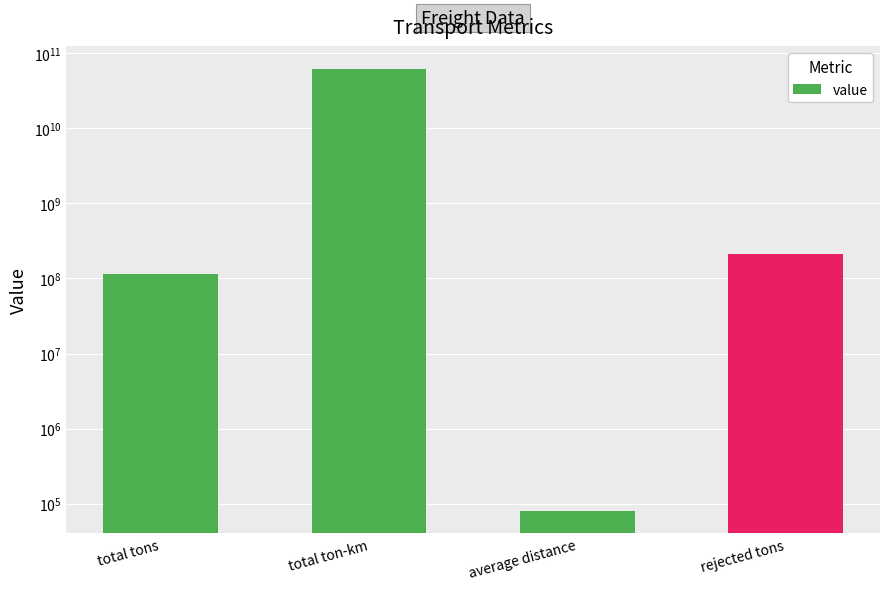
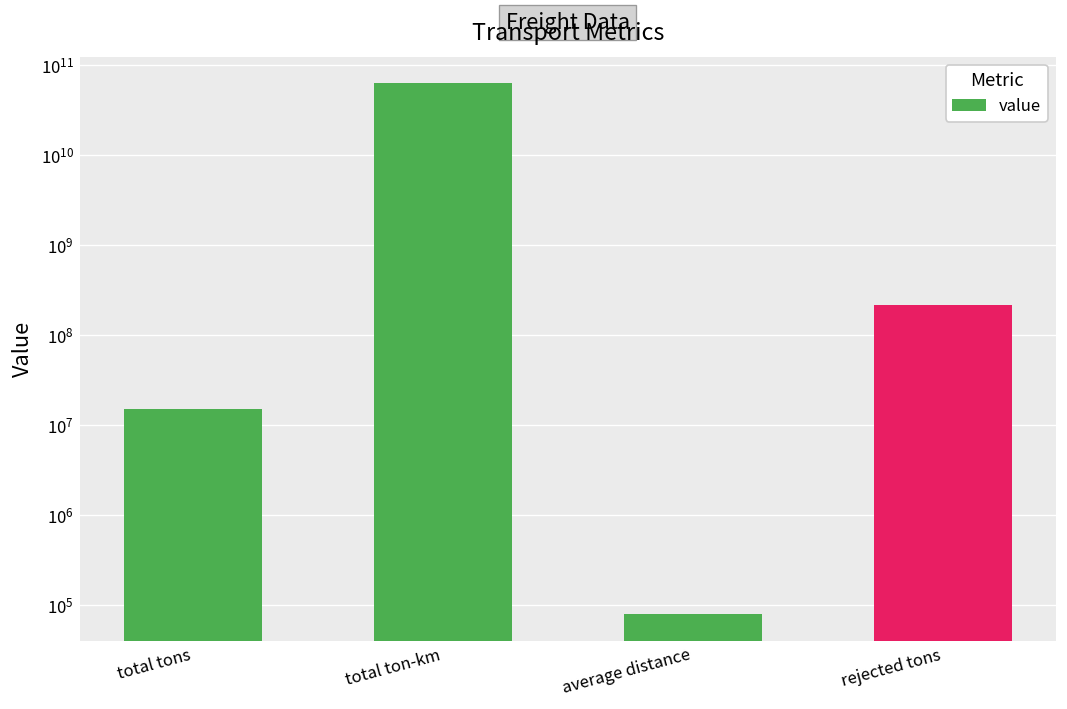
  {
-   "total tons": 110000000,
+   "total tons": 15000000,
    "total ton-km": 60000000000,
    "average distance": 80000,
    "rejected tons": 210000000
  }
